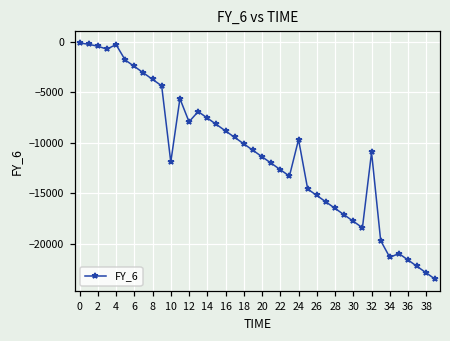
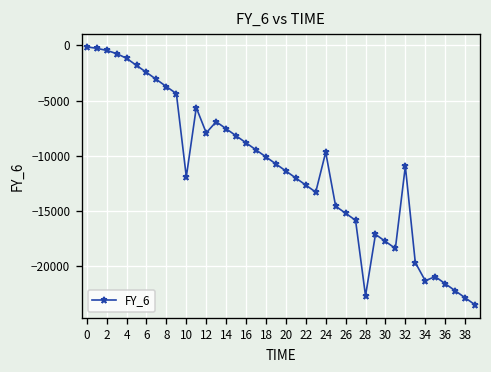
  {
    "0": 0,
    "2": 0,
-   "4": 0,
+   "4": -1000,
    "6": -2000,
    "8": -4000,
    "10": -12000,
    "12": -8000,
    "14": -8000,
    "16": -9000,
    "18": -10000,
    "20": -11000,
    "22": -13000,
    "24": -10000,
    "26": -15000,
-   "28": -16000,
+   "28": -23000,
    "30": -18000,
    "32": -11000,
    "34": -21000,
    "36": -22000,
    "38": -23000
  }
